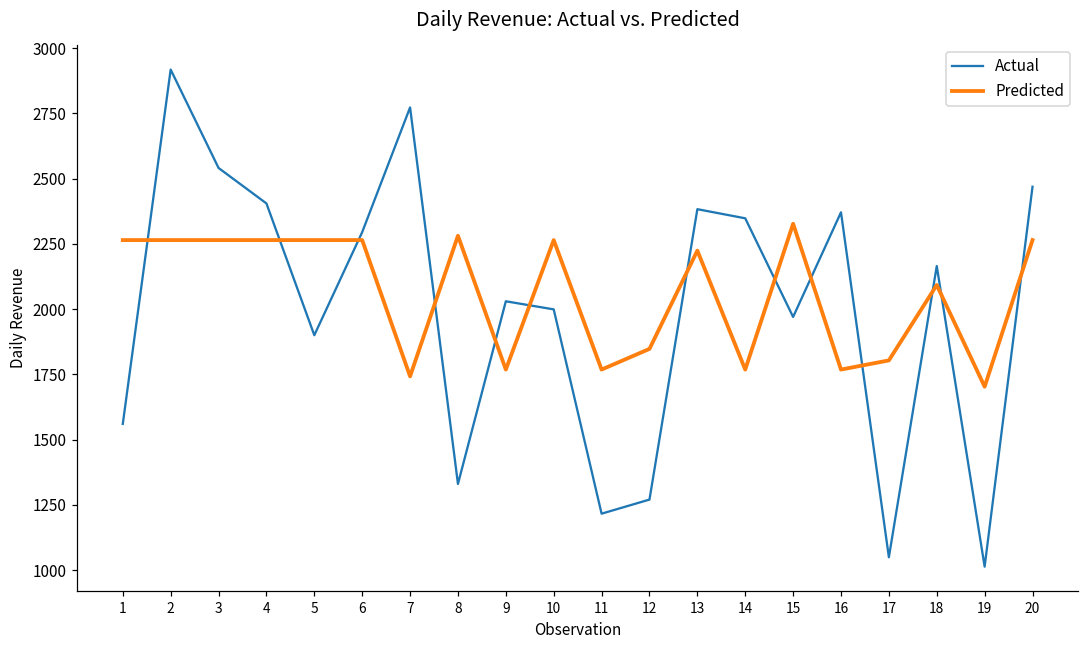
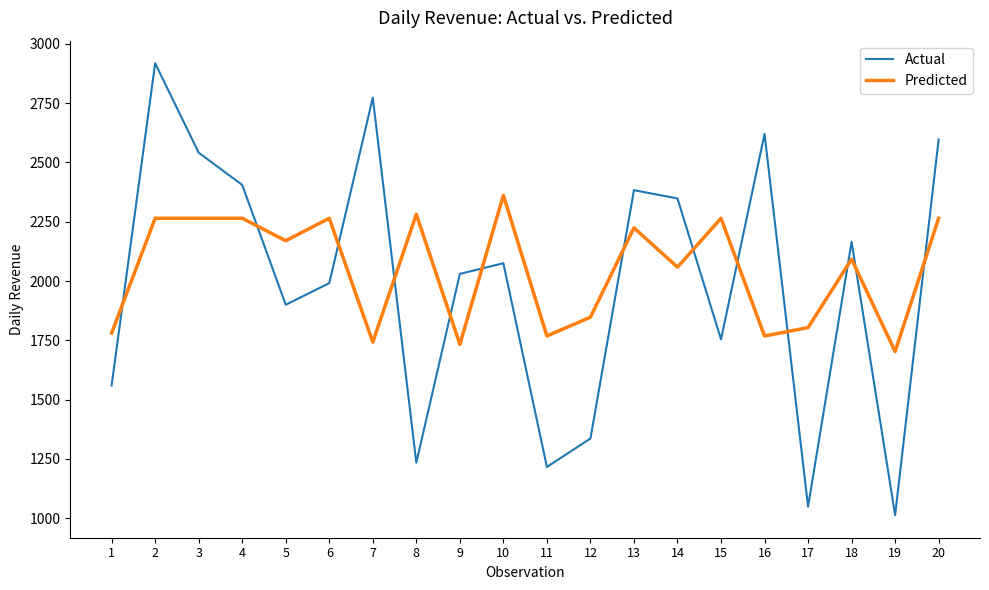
  {
    "Actual": {
      "1": 1560,
      "2": 2920,
      "3": 2540,
      "4": 2410,
      "5": 1900,
-     "6": 2300,
+     "6": 1990,
      "7": 2770,
-     "8": 1330,
+     "8": 1230,
      "9": 2030,
-     "10": 2000,
+     "10": 2080,
      "11": 1220,
-     "12": 1270,
+     "12": 1340,
      "13": 2380,
      "14": 2350,
-     "15": 1970,
-     "16": 2370,
+     "15": 1750,
+     "16": 2620,
      "17": 1050,
      "18": 2170,
      "19": 1010,
-     "20": 2470
+     "20": 2600
    },
    "Predicted": {
-     "1": 2260,
+     "1": 1780,
      "2": 2260,
      "3": 2260,
      "4": 2260,
-     "5": 2260,
+     "5": 2170,
      "6": 2260,
      "7": 1740,
      "8": 2280,
-     "9": 1770,
-     "10": 2260,
+     "9": 1730,
+     "10": 2360,
      "11": 1770,
      "12": 1850,
      "13": 2220,
-     "14": 1770,
-     "15": 2330,
+     "14": 2060,
+     "15": 2260,
      "16": 1770,
      "17": 1800,
      "18": 2090,
      "19": 1700,
      "20": 2260
    }
  }
